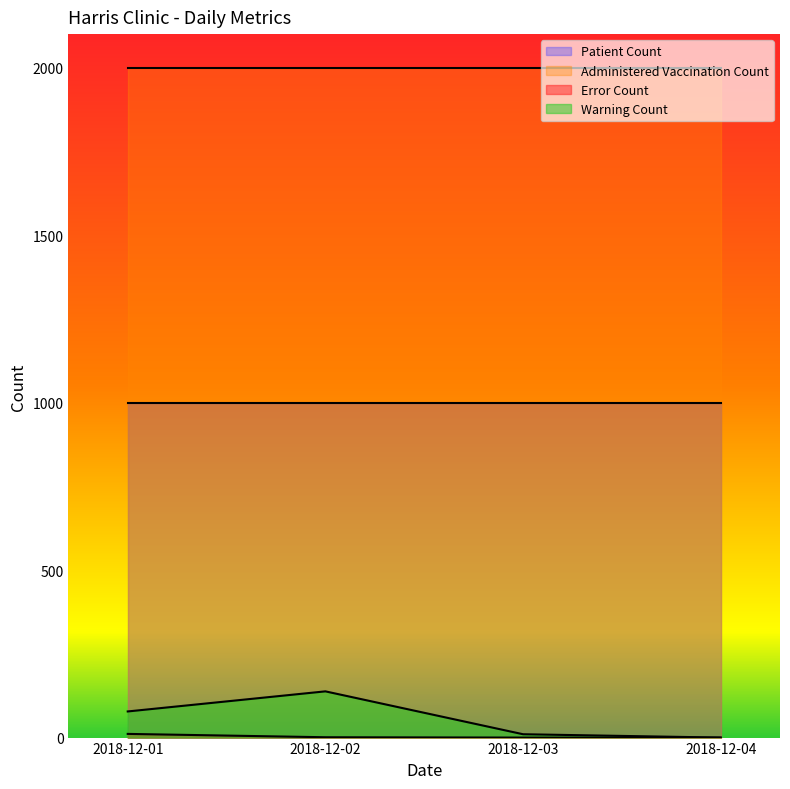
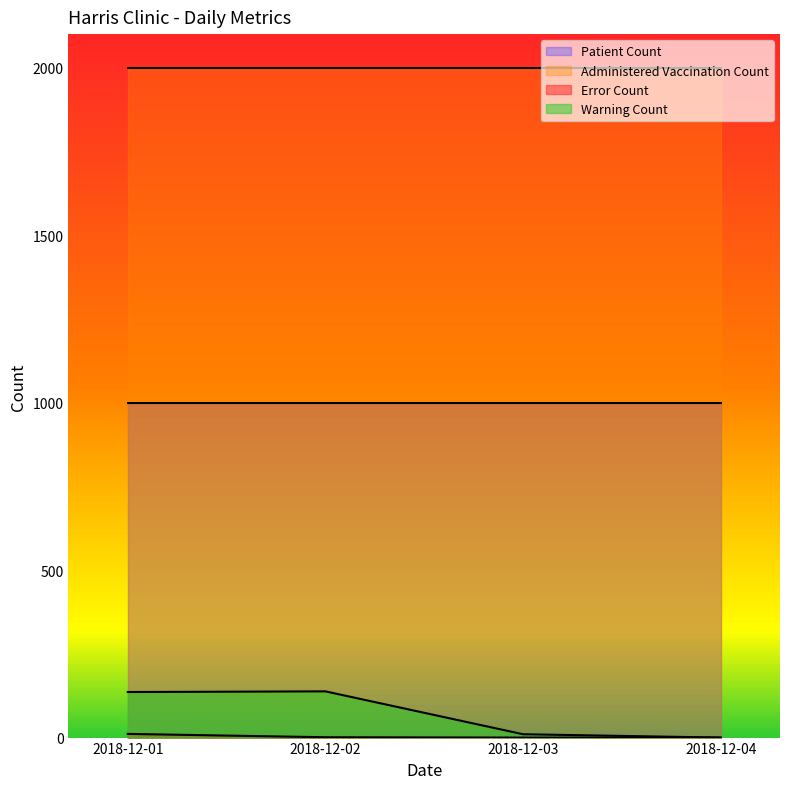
  {
    "Patient Count": {
      "2018-12-01": 1000,
      "2018-12-02": 1000,
      "2018-12-03": 1000,
      "2018-12-04": 1000
    },
    "Administered Vaccination Count": {
      "2018-12-01": 2000,
      "2018-12-02": 2000,
      "2018-12-03": 2000
    },
    "Error Count": {
      "2018-12-01": 10,
      "2018-12-02": 0,
      "2018-12-03": 0
    },
    "Warning Count": {
-     "2018-12-01": 80,
+     "2018-12-01": 140,
      "2018-12-02": 140,
      "2018-12-03": 10
    }
  }
